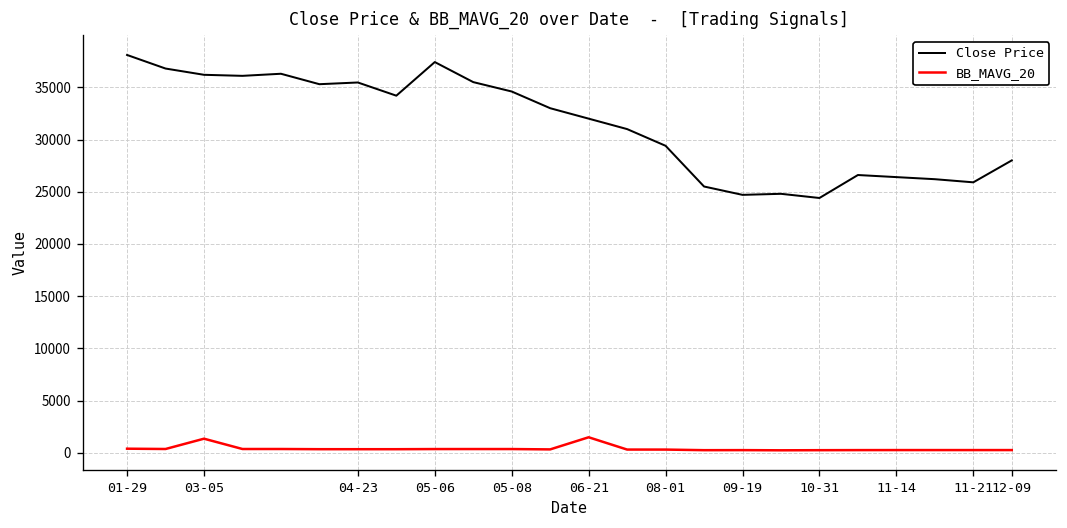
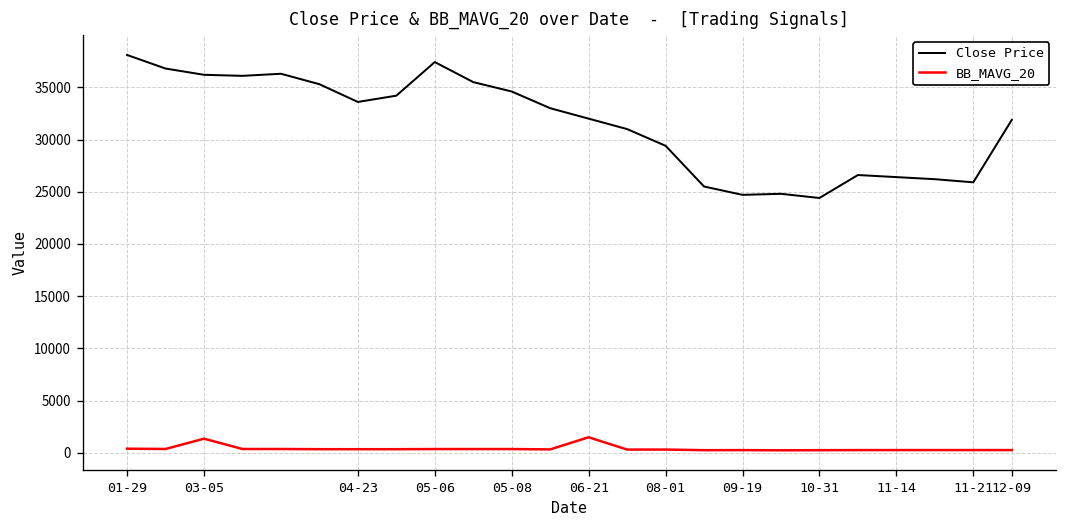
  {
    "Close Price": {
      "01-29": 38000,
      "03-05": 36000,
-     "04-23": 35000,
+     "04-23": 34000,
      "05-06": 37000,
      "05-08": 35000,
      "06-21": 32000,
      "08-01": 29000,
      "09-19": 25000,
      "10-31": 24000,
      "11-14": 26000,
      "11-21": 26000,
-     "12-09": 28000
+     "12-09": 32000
    },
    "BB_MAVG_20": {
      "01-29": 0,
      "03-05": 1000,
      "04-23": 0,
      "05-06": 0,
      "05-08": 0,
      "06-21": 1000,
      "08-01": 0,
      "09-19": 0,
      "10-31": 0,
      "11-14": 0,
      "11-21": 0,
      "12-09": 0
    }
  }
